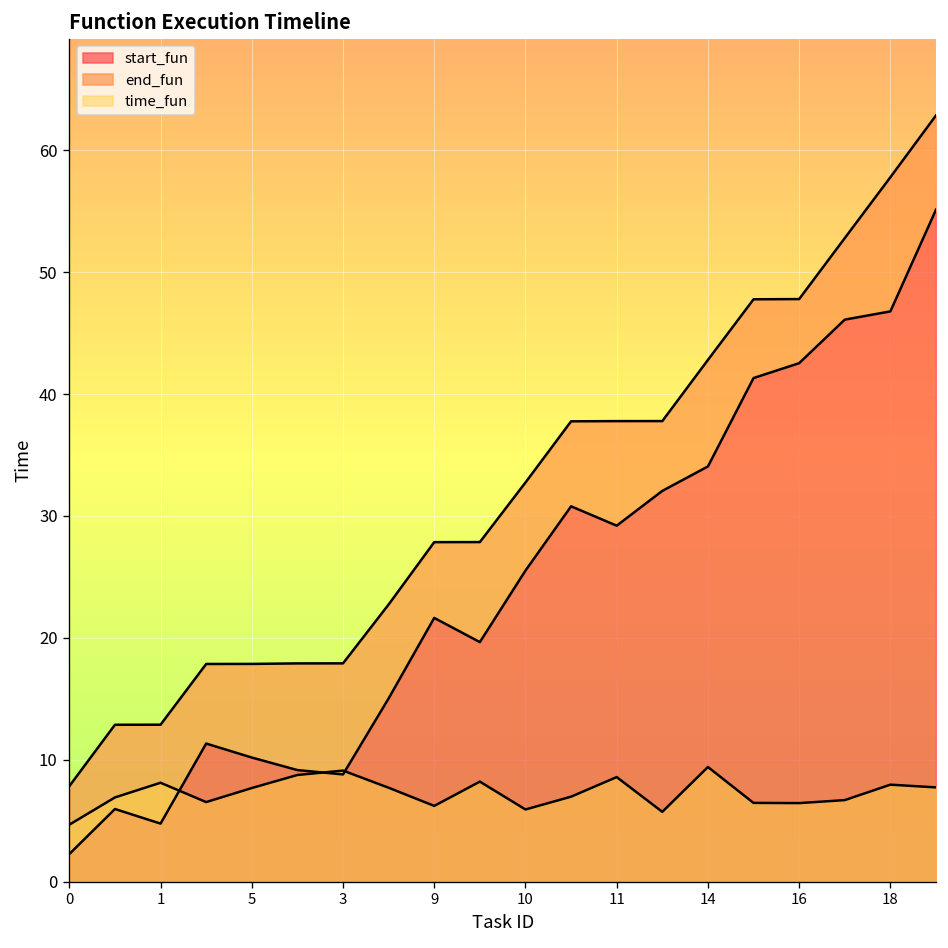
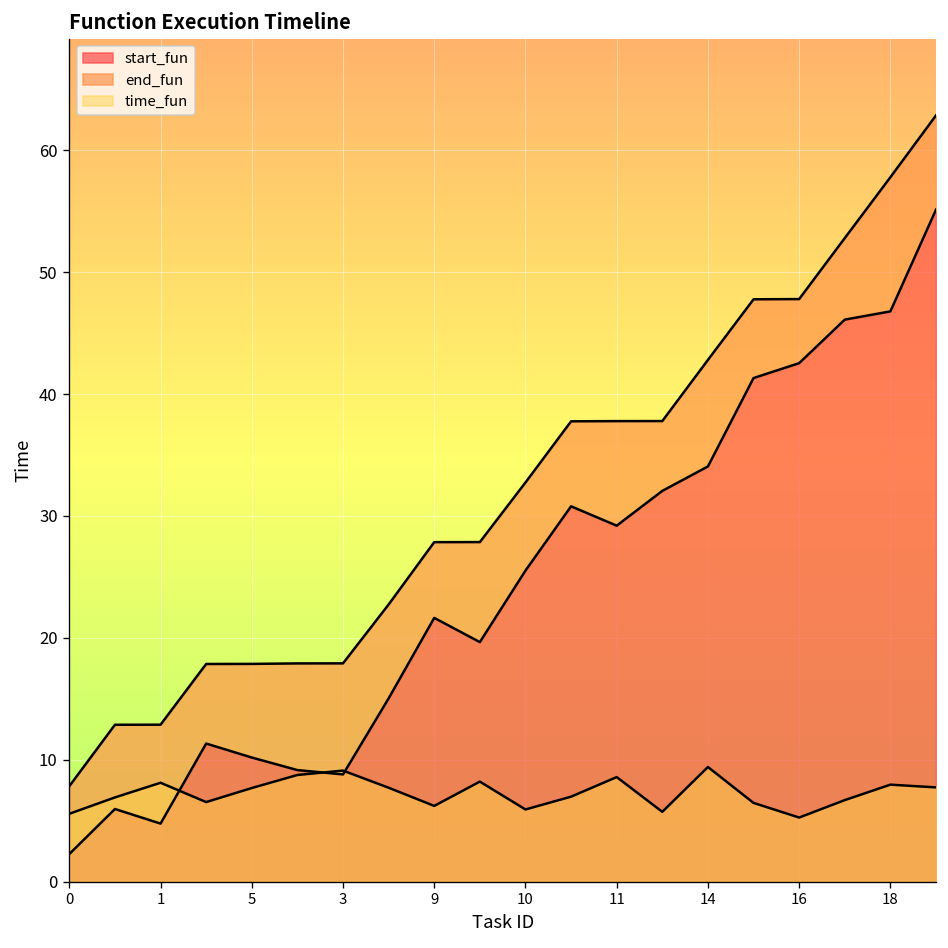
  {
    "start_fun": {
      "0": 2.3,
      "10": 25.5,
      "14": 34.1,
      "16": 42.5,
      "18": 46.8
    },
    "end_fun": {
      "0": 7.8,
      "10": 32.7,
      "14": 42.8,
      "16": 47.8,
      "18": 57.8
    },
    "time_fun": {
-     "0": 4.7,
+     "0": 5.6,
      "10": 5.9,
      "14": 9.4,
-     "16": 6.4,
+     "16": 5.3,
      "18": 8.0
    }
  }
